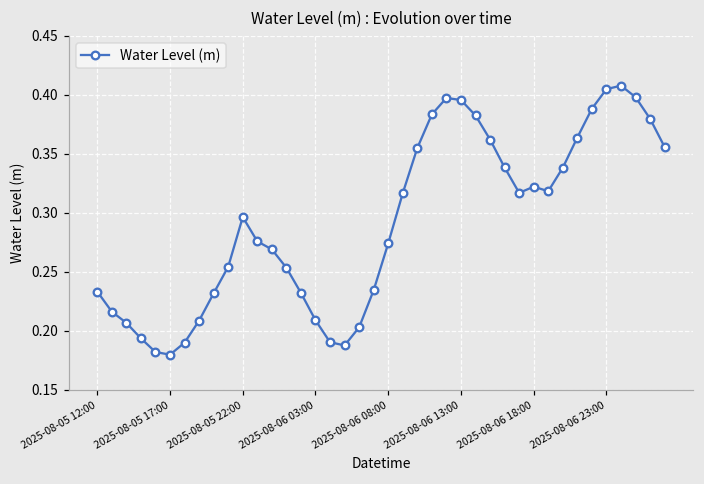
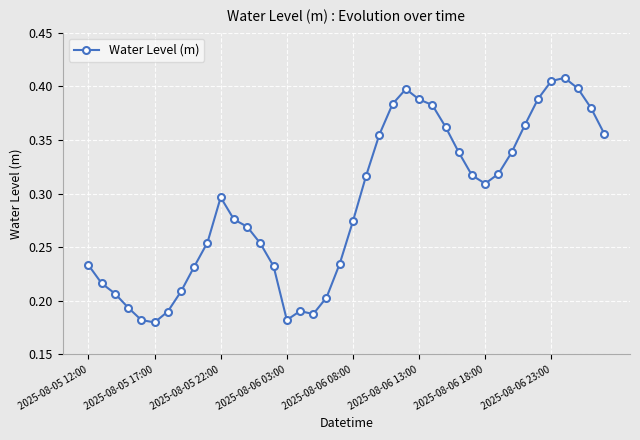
  {
    "2025-08-05 12:00": 0.233,
    "2025-08-05 17:00": 0.180,
    "2025-08-05 22:00": 0.296,
-   "2025-08-06 03:00": 0.209,
+   "2025-08-06 03:00": 0.182,
    "2025-08-06 08:00": 0.274,
-   "2025-08-06 13:00": 0.396,
-   "2025-08-06 18:00": 0.322,
+   "2025-08-06 13:00": 0.388,
+   "2025-08-06 18:00": 0.309,
    "2025-08-06 23:00": 0.405
  }
